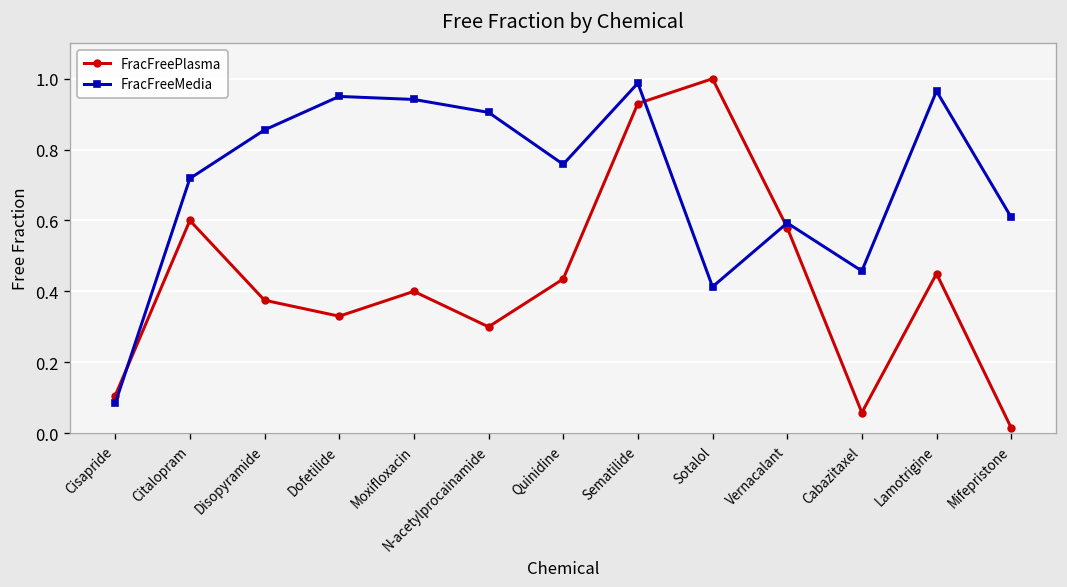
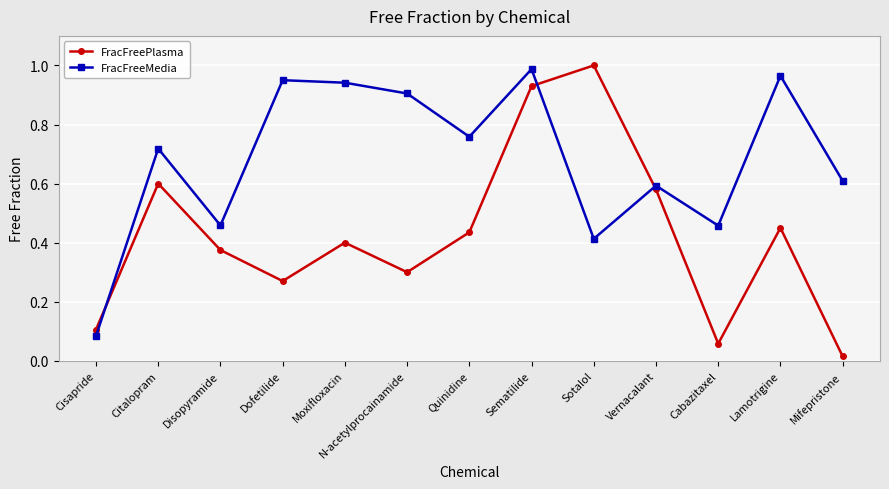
  {
    "FracFreePlasma": {
      "Cisapride": 0.11,
      "Citalopram": 0.60,
      "Disopyramide": 0.38,
-     "Dofetilide": 0.33,
+     "Dofetilide": 0.27,
      "Moxifloxacin": 0.40,
      "N-acetylprocainamide": 0.30,
      "Quinidine": 0.44,
      "Sematilide": 0.93,
      "Sotalol": 1.00,
      "Vernacalant": 0.58,
      "Cabazitaxel": 0.06,
      "Lamotrigine": 0.45,
      "Mifepristone": 0.02
    },
    "FracFreeMedia": {
      "Cisapride": 0.08,
      "Citalopram": 0.72,
-     "Disopyramide": 0.86,
+     "Disopyramide": 0.46,
      "Dofetilide": 0.95,
      "Moxifloxacin": 0.94,
      "N-acetylprocainamide": 0.91,
      "Quinidine": 0.76,
      "Sematilide": 0.99,
      "Sotalol": 0.41,
      "Vernacalant": 0.59,
      "Cabazitaxel": 0.46,
      "Lamotrigine": 0.97,
      "Mifepristone": 0.61
    }
  }
